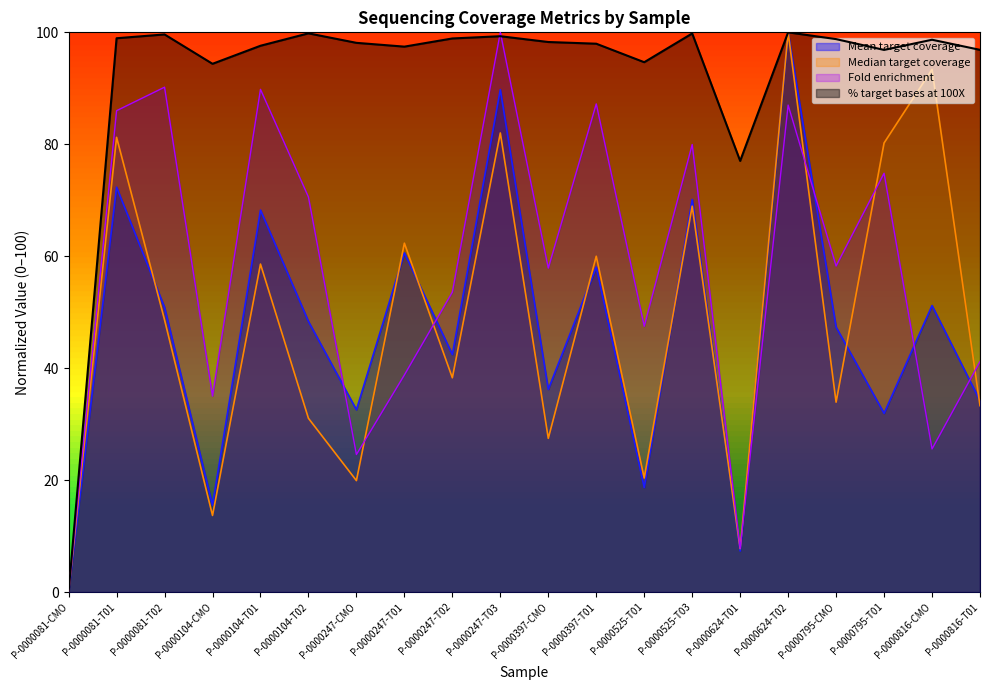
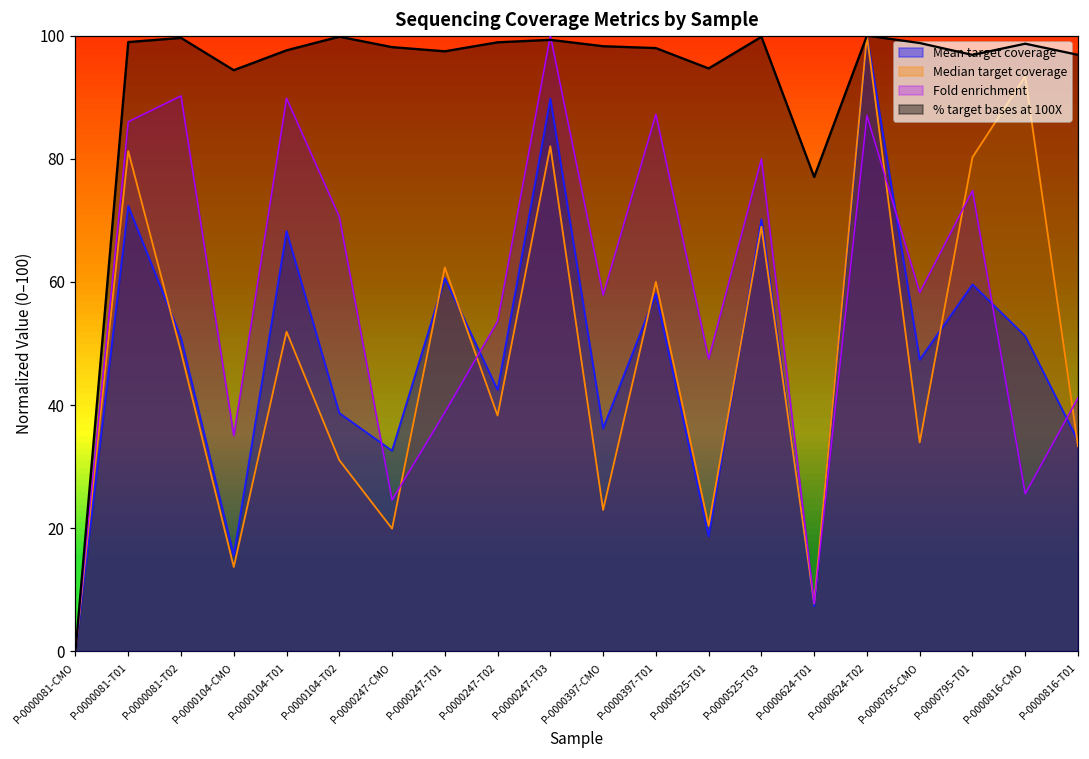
  {
    "Mean target coverage": {
      "P-0000081-T01": 72,
      "P-0000081-T02": 51,
      "P-0000104-CMO": 16,
      "P-0000104-T01": 68,
-     "P-0000104-T02": 48,
+     "P-0000104-T02": 39,
      "P-0000247-CMO": 33,
      "P-0000247-T01": 61,
      "P-0000247-T02": 42,
      "P-0000247-T03": 90,
      "P-0000397-CMO": 36,
      "P-0000397-T01": 58,
      "P-0000525-T01": 19,
      "P-0000525-T03": 70,
      "P-0000795-CMO": 47,
-     "P-0000795-T01": 32,
+     "P-0000795-T01": 60,
      "P-0000816-CMO": 51,
      "P-0000816-T01": 34
    },
    "Median target coverage": {
      "P-0000081-T01": 81,
      "P-0000081-T02": 49,
      "P-0000104-CMO": 14,
-     "P-0000104-T01": 59,
+     "P-0000104-T01": 52,
      "P-0000104-T02": 31,
      "P-0000247-CMO": 20,
      "P-0000247-T01": 62,
      "P-0000247-T02": 38,
      "P-0000247-T03": 82,
-     "P-0000397-CMO": 27,
+     "P-0000397-CMO": 23,
      "P-0000397-T01": 60,
      "P-0000525-T01": 20,
      "P-0000525-T03": 69,
      "P-0000795-CMO": 34,
      "P-0000795-T01": 80,
      "P-0000816-T01": 33
    },
    "Fold enrichment": {
      "P-0000081-T01": 86,
      "P-0000081-T02": 90,
      "P-0000104-CMO": 35,
      "P-0000104-T01": 90,
      "P-0000104-T02": 71,
      "P-0000247-CMO": 25,
      "P-0000247-T01": 39,
      "P-0000247-T02": 54,
      "P-0000247-T03": 100,
      "P-0000397-CMO": 58,
      "P-0000397-T01": 87,
      "P-0000525-T01": 47,
      "P-0000525-T03": 80,
      "P-0000624-T02": 87,
      "P-0000795-CMO": 58,
      "P-0000795-T01": 75,
      "P-0000816-CMO": 26,
      "P-0000816-T01": 41
    },
    "% target bases at 100X": {
      "P-0000081-T01": 99,
      "P-0000081-T02": 100,
      "P-0000104-CMO": 94,
      "P-0000104-T01": 98,
      "P-0000104-T02": 100,
      "P-0000247-CMO": 98,
      "P-0000247-T01": 97,
      "P-0000247-T02": 99,
      "P-0000247-T03": 99,
      "P-0000397-CMO": 98,
      "P-0000397-T01": 98,
      "P-0000525-T01": 95,
      "P-0000525-T03": 100,
      "P-0000624-T01": 77,
      "P-0000816-T01": 97
    }
  }
